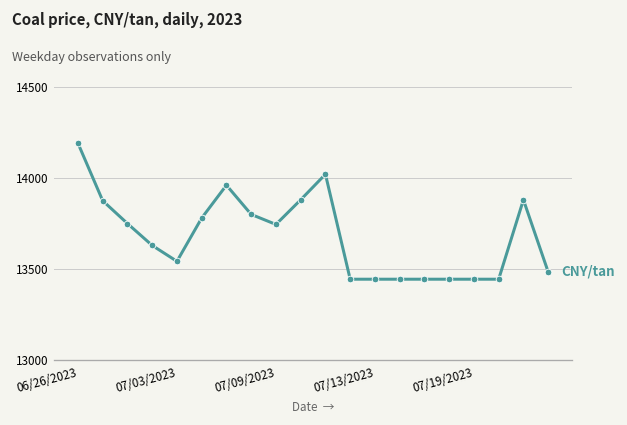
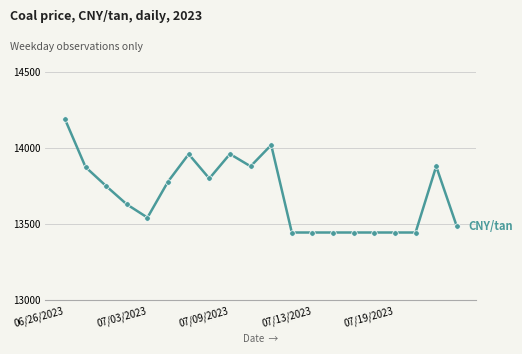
  {
    "06/26/2023": 14190,
    "07/03/2023": 13540,
-   "07/09/2023": 13750,
+   "07/09/2023": 13960,
    "07/13/2023": 13450,
    "07/19/2023": 13450
  }
